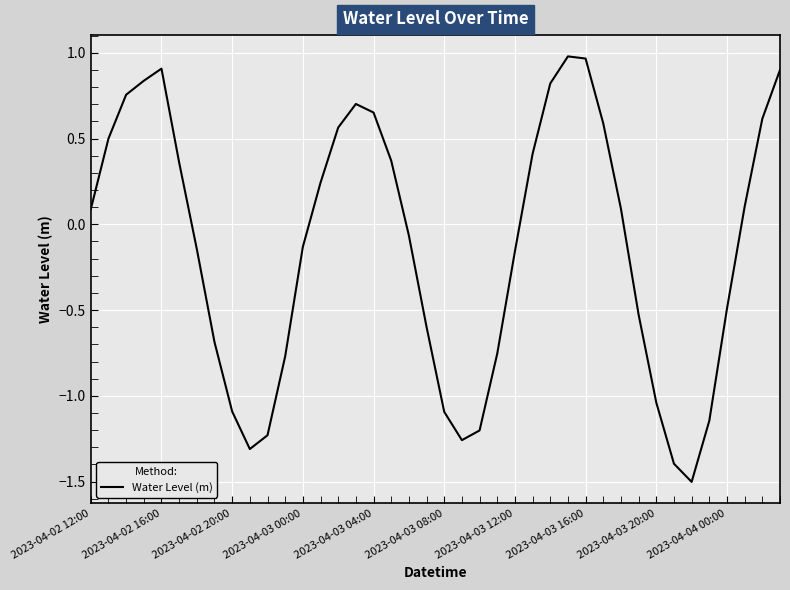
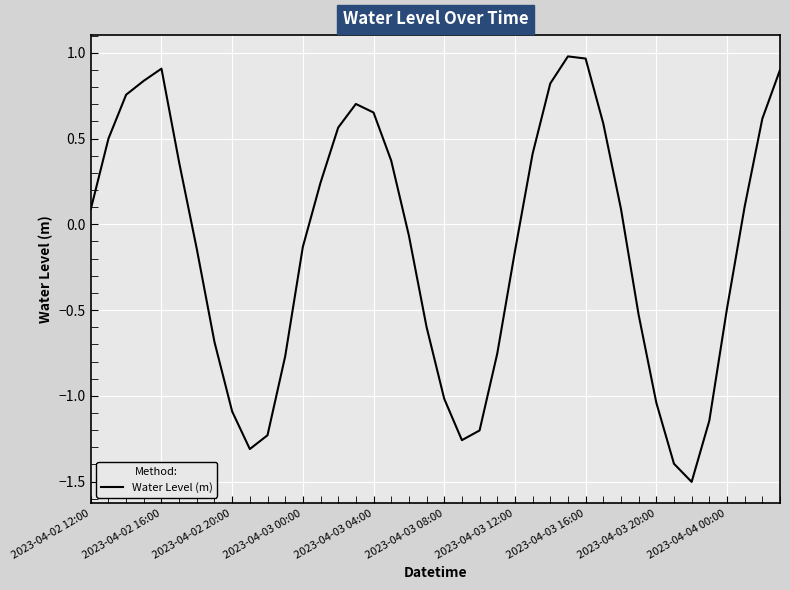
  {
    "2023-04-02 12:00": 0.09,
    "2023-04-02 16:00": 0.91,
    "2023-04-02 20:00": -1.09,
    "2023-04-03 00:00": -0.13,
    "2023-04-03 04:00": 0.65,
-   "2023-04-03 08:00": -1.09,
+   "2023-04-03 08:00": -1.02,
    "2023-04-03 12:00": -0.16,
    "2023-04-03 16:00": 0.97,
    "2023-04-03 20:00": -1.04,
    "2023-04-04 00:00": -0.49
  }
